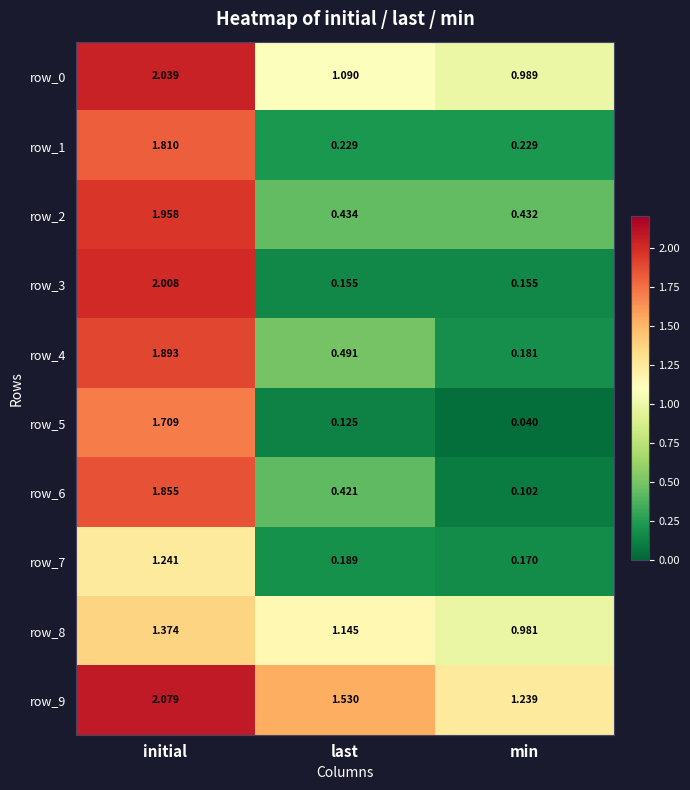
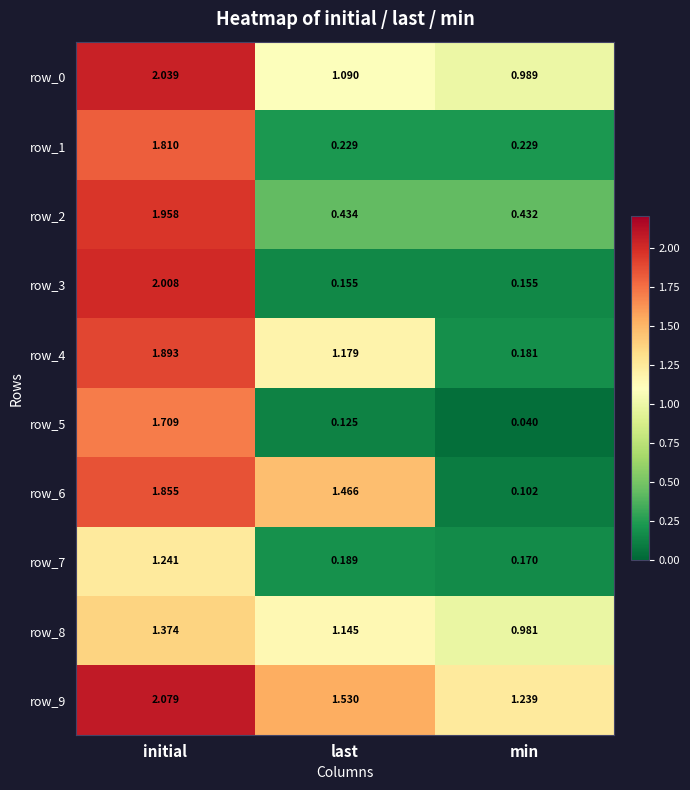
  {
    "row_0": {
      "initial": 2.039,
      "last": 1.090,
      "min": 0.989
    },
    "row_1": {
      "initial": 1.810,
      "last": 0.229,
      "min": 0.229
    },
    "row_2": {
      "initial": 1.958,
      "last": 0.434,
      "min": 0.432
    },
    "row_3": {
      "initial": 2.008,
      "last": 0.155,
      "min": 0.155
    },
    "row_4": {
      "initial": 1.893,
-     "last": 0.491,
+     "last": 1.179,
      "min": 0.181
    },
    "row_5": {
      "initial": 1.709,
      "last": 0.125,
      "min": 0.040
    },
    "row_6": {
      "initial": 1.855,
-     "last": 0.421,
+     "last": 1.466,
      "min": 0.102
    },
    "row_7": {
      "initial": 1.241,
      "last": 0.189,
      "min": 0.170
    },
    "row_8": {
      "initial": 1.374,
      "last": 1.145,
      "min": 0.981
    },
    "row_9": {
      "initial": 2.079,
      "last": 1.530,
      "min": 1.239
    }
  }
